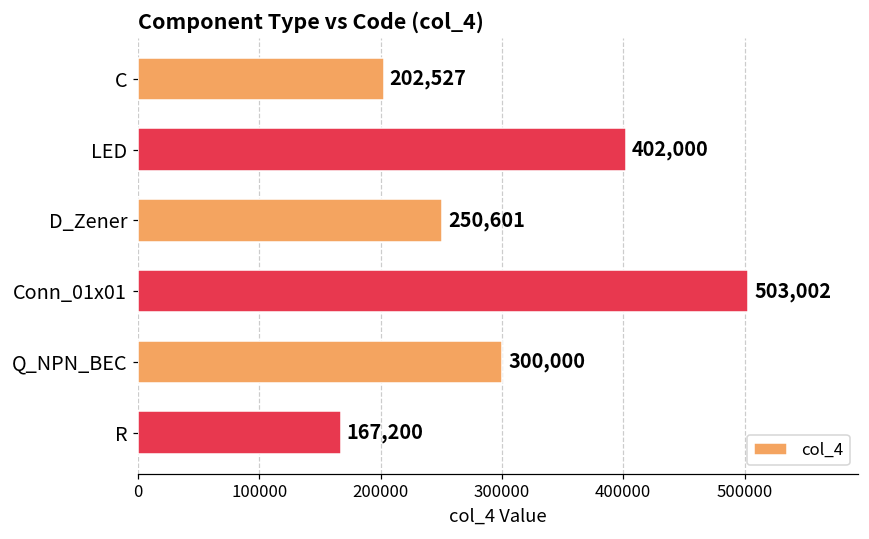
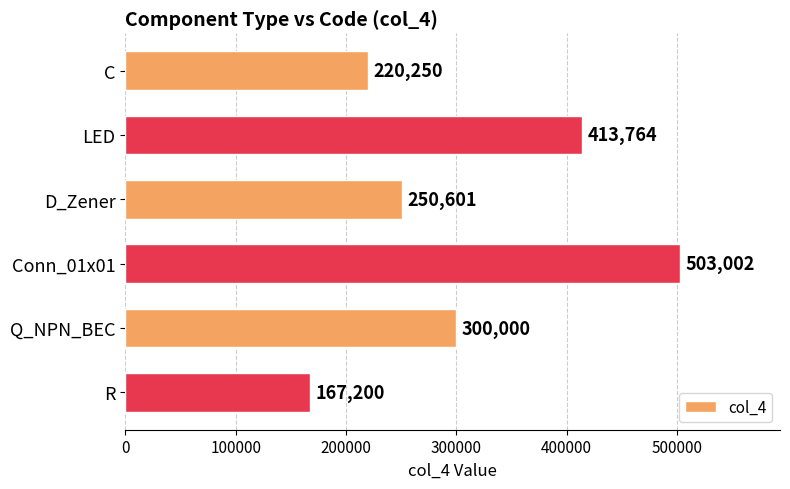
  {
-   "C": "202,527",
-   "LED": "402,000",
+   "C": "220,250",
+   "LED": "413,764",
    "D_Zener": "250,601",
    "Conn_01x01": "503,002",
    "Q_NPN_BEC": "300,000",
    "R": "167,200"
  }
